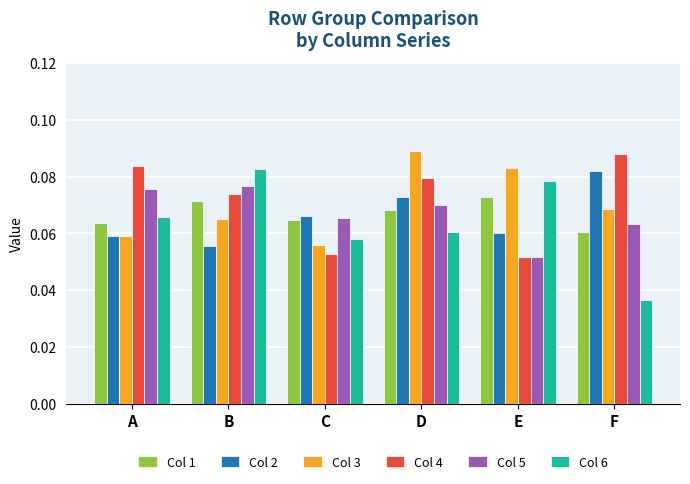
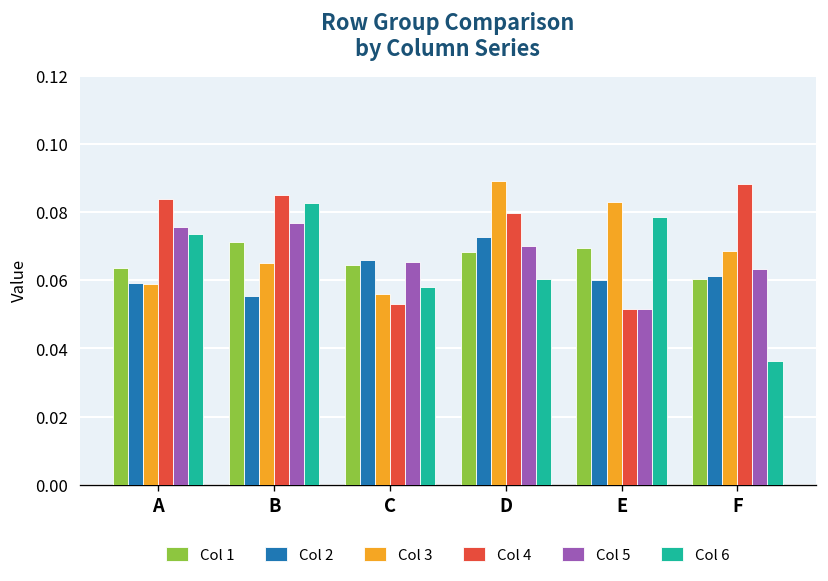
  {
    "Col 1": {
      "A": 0.064,
      "B": 0.071,
      "C": 0.065,
      "D": 0.068,
-     "E": 0.073,
+     "E": 0.069,
      "F": 0.060
    },
    "Col 2": {
      "A": 0.059,
      "B": 0.056,
      "C": 0.066,
      "D": 0.073,
      "E": 0.060,
-     "F": 0.082
+     "F": 0.061
    },
    "Col 3": {
      "A": 0.059,
      "B": 0.065,
      "C": 0.056,
      "D": 0.089,
      "E": 0.083,
      "F": 0.069
    },
    "Col 4": {
      "A": 0.084,
-     "B": 0.074,
+     "B": 0.085,
      "C": 0.053,
      "D": 0.080,
      "E": 0.052,
      "F": 0.088
    },
    "Col 5": {
      "A": 0.076,
      "B": 0.077,
      "C": 0.066,
      "D": 0.070,
      "E": 0.052,
      "F": 0.063
    },
    "Col 6": {
-     "A": 0.066,
+     "A": 0.074,
      "B": 0.083,
      "C": 0.058,
      "D": 0.060,
      "E": 0.079,
      "F": 0.036
    }
  }
